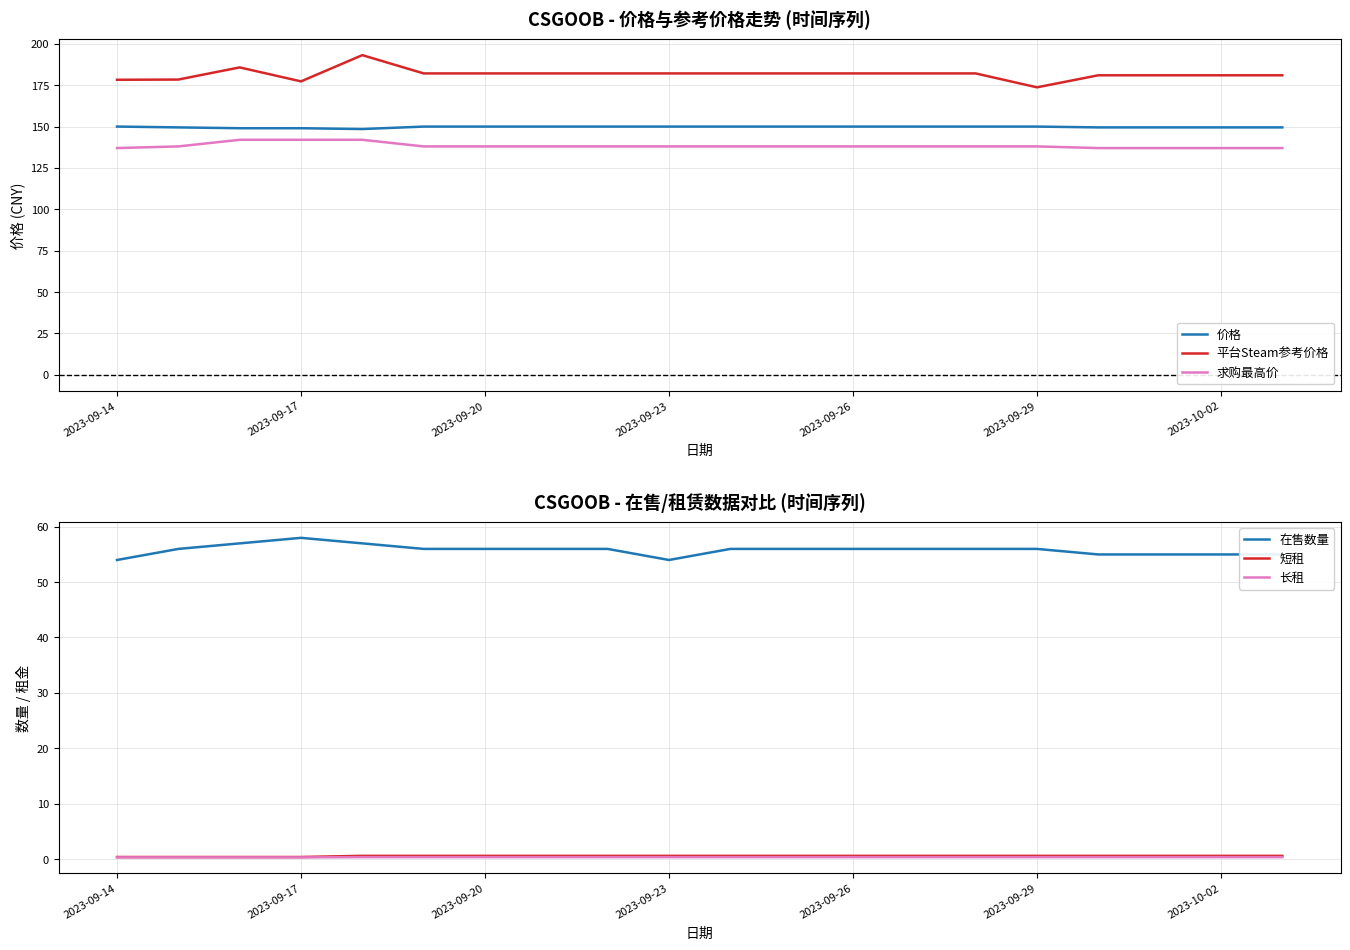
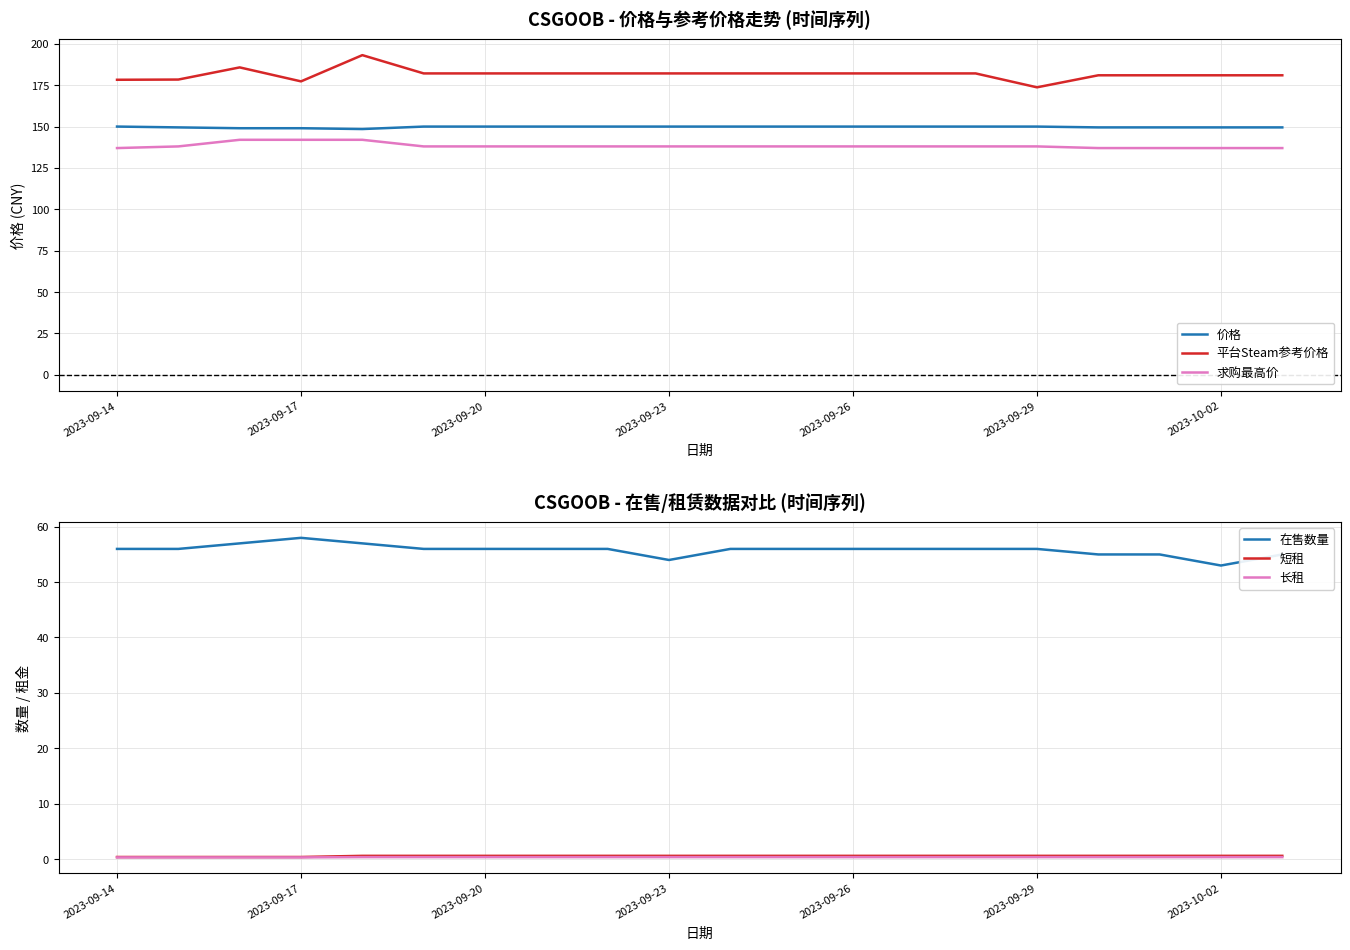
  {
    "CSGOOB - 价格与参考价格走势 (时间序列)": {
      "价格": {
        "2023-09-14": 150,
        "2023-09-17": 149,
        "2023-09-20": 150,
        "2023-09-23": 150,
        "2023-09-26": 150,
        "2023-09-29": 150,
        "2023-10-02": 150
      },
      "平台Steam参考价格": {
        "2023-09-14": 178,
        "2023-09-17": 177,
        "2023-09-20": 182,
        "2023-09-23": 182,
        "2023-09-26": 182,
        "2023-09-29": 174,
        "2023-10-02": 181
      },
      "求购最高价": {
        "2023-09-14": 137,
        "2023-09-17": 142,
        "2023-09-20": 138,
        "2023-09-23": 138,
        "2023-09-26": 138,
        "2023-09-29": 138,
        "2023-10-02": 137
      }
    },
    "CSGOOB - 在售/租赁数据对比 (时间序列)": {
      "在售数量": {
-       "2023-09-14": 54,
+       "2023-09-14": 56,
        "2023-09-17": 58,
        "2023-09-20": 56,
        "2023-09-23": 54,
        "2023-09-26": 56,
        "2023-09-29": 56,
-       "2023-10-02": 55
+       "2023-10-02": 53
      }
    }
  }
